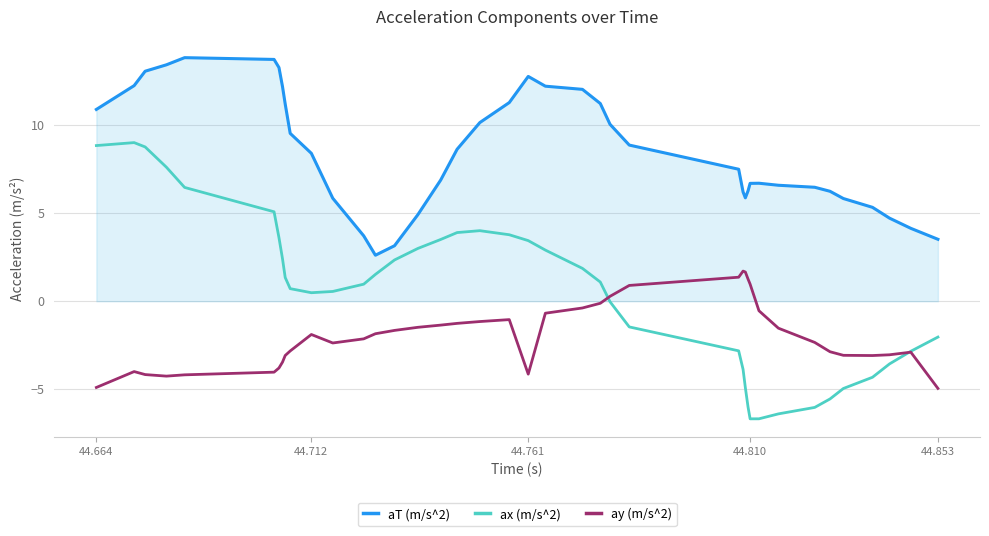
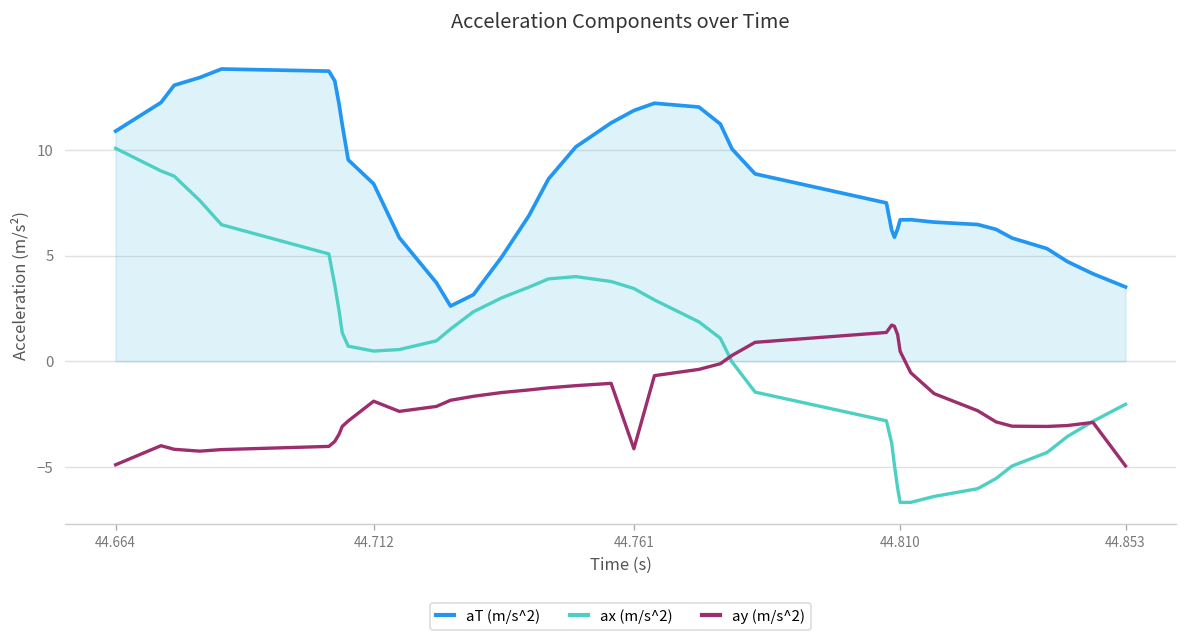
  {
    "aT (m/s^2)": {
      "44.664": 10.9,
      "44.712": 8.4,
-     "44.761": 12.8,
+     "44.761": 11.9,
      "44.810": 6.7,
      "44.853": 3.5
    },
    "ax (m/s^2)": {
-     "44.664": 8.8,
+     "44.664": 10.1,
      "44.712": 0.5,
      "44.761": 3.4,
      "44.810": -6.7,
      "44.853": -2.0
    },
    "ay (m/s^2)": {
      "44.664": -4.9,
      "44.712": -1.9,
      "44.761": -4.1,
-     "44.810": 1.0,
+     "44.810": 0.5,
      "44.853": -5.0
    }
  }
